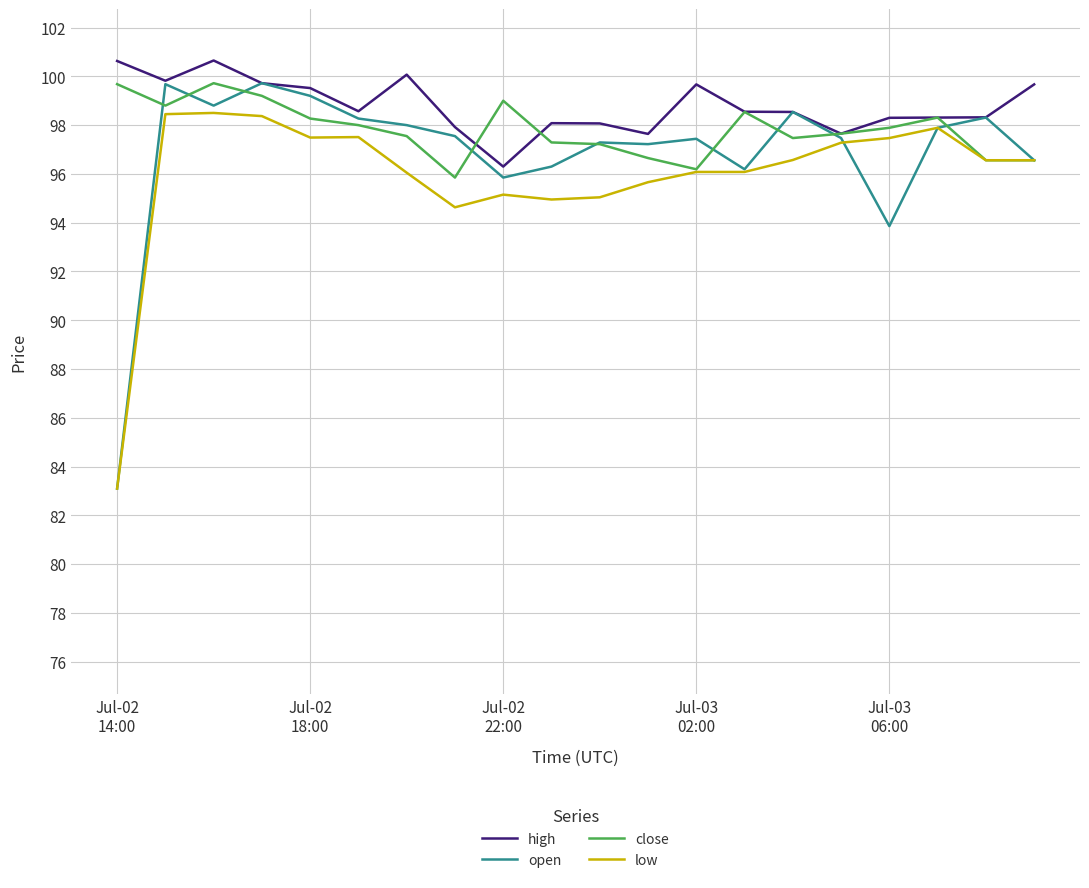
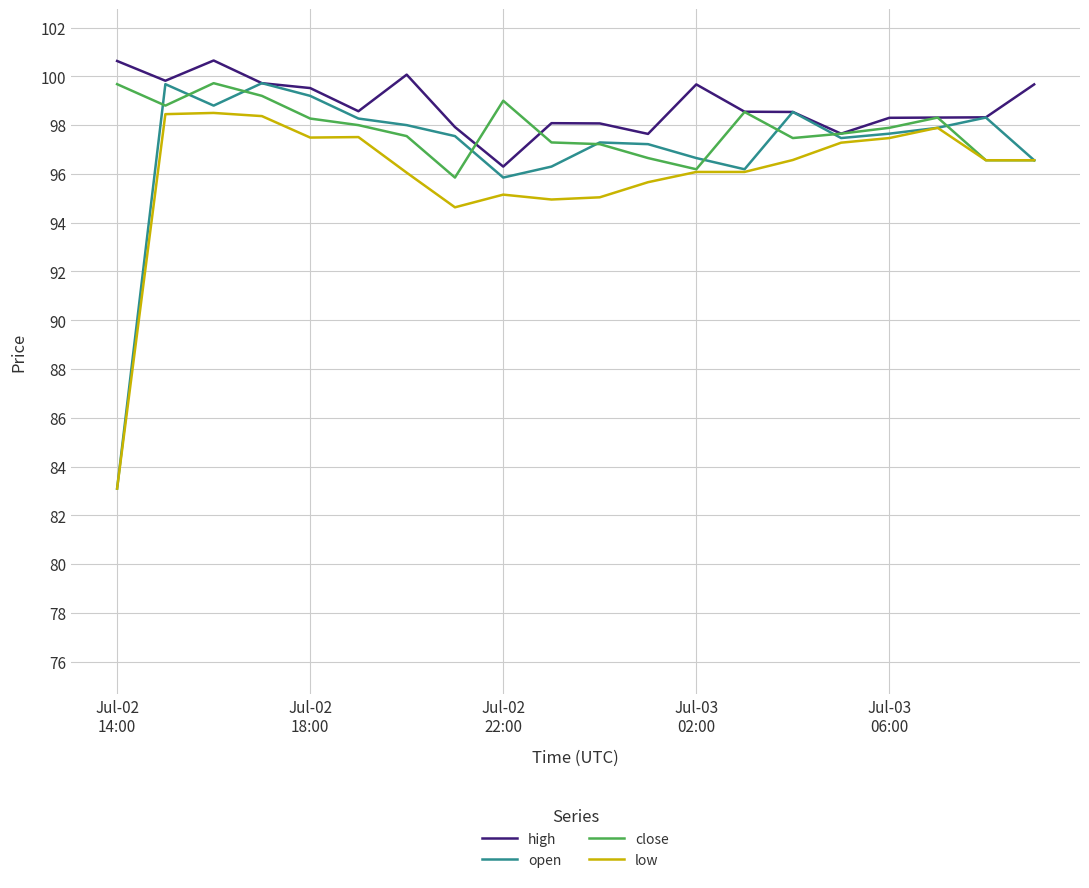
  {
    "high": {
      "Jul-02 14:00": 100.6,
      "Jul-02 18:00": 99.5,
      "Jul-02 22:00": 96.3,
      "Jul-03 02:00": 99.7,
      "Jul-03 06:00": 98.3
    },
    "open": {
      "Jul-02 18:00": 99.2,
      "Jul-02 22:00": 95.9,
-     "Jul-03 02:00": 97.4,
-     "Jul-03 06:00": 93.9
+     "Jul-03 02:00": 96.7,
+     "Jul-03 06:00": 97.7
    },
    "close": {
      "Jul-02 14:00": 99.7,
      "Jul-02 18:00": 98.3,
      "Jul-02 22:00": 99.0,
      "Jul-03 02:00": 96.2,
      "Jul-03 06:00": 97.9
    },
    "low": {
      "Jul-02 18:00": 97.5,
      "Jul-02 22:00": 95.2,
      "Jul-03 02:00": 96.1,
      "Jul-03 06:00": 97.5
    }
  }
